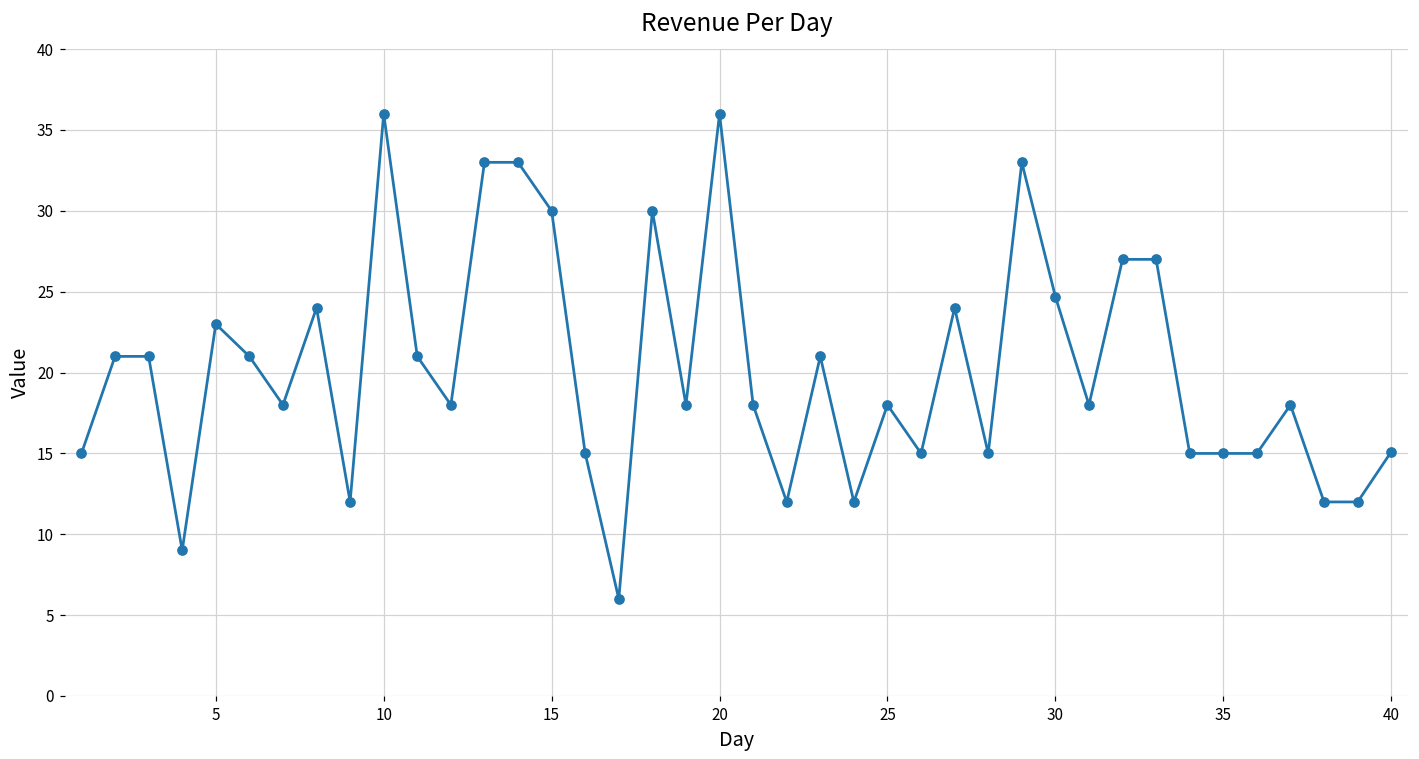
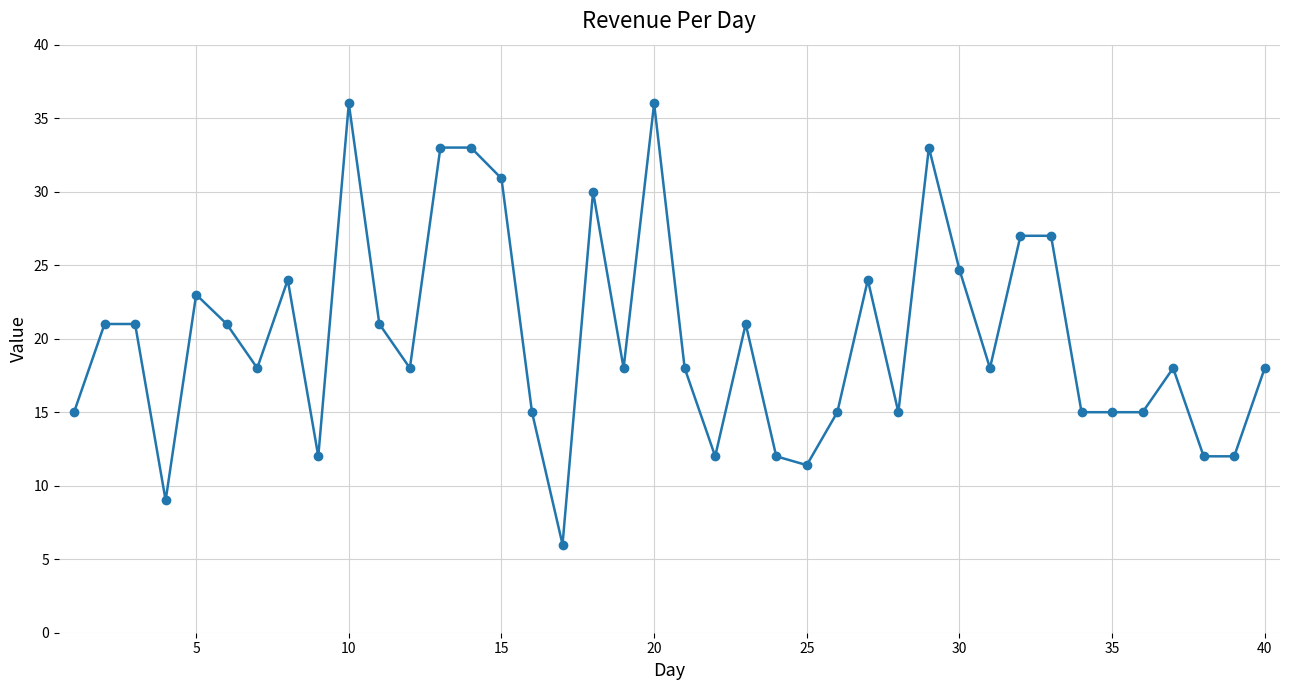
  {
    "5": 23.0,
    "10": 36.0,
-   "15": 30.0,
+   "15": 30.9,
    "20": 36.0,
-   "25": 18.0,
+   "25": 11.4,
    "30": 24.7,
    "35": 15.0,
-   "40": 15.1
+   "40": 18.0
  }
